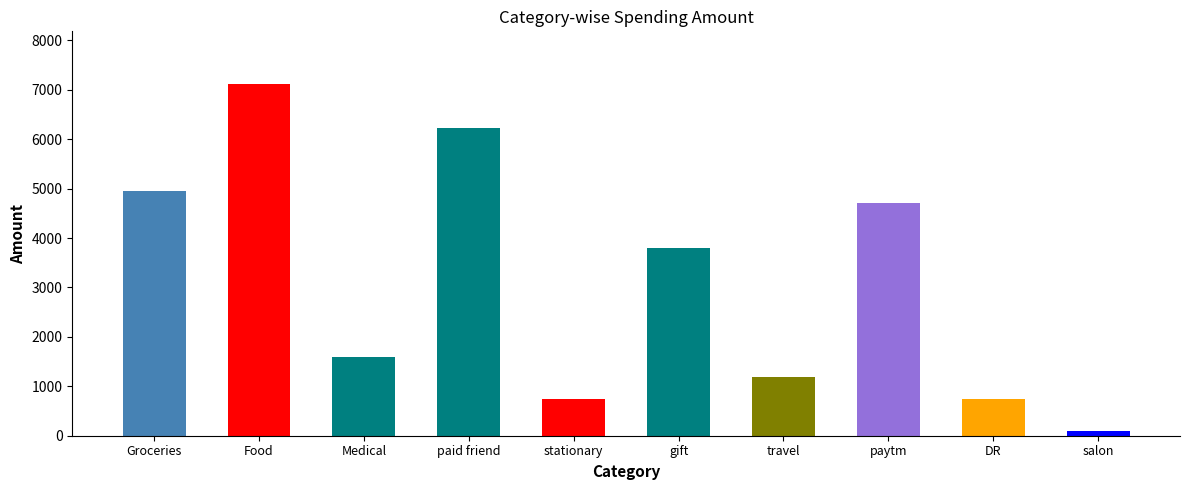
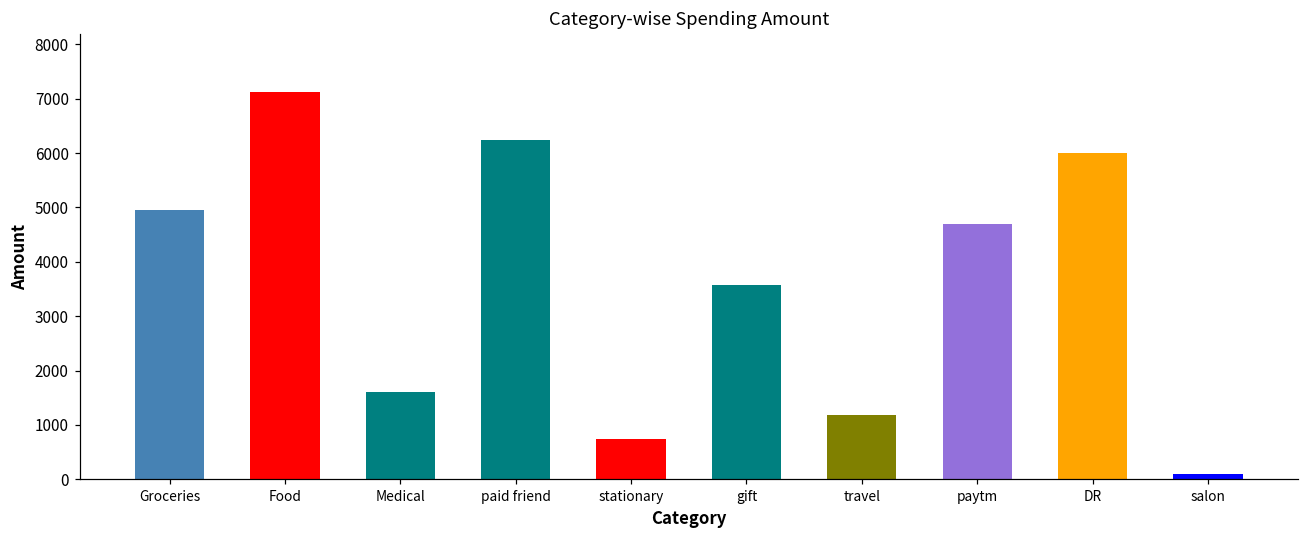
  {
    "Groceries": 5000,
    "Food": 7100,
    "Medical": 1600,
    "paid friend": 6200,
    "stationary": 700,
-   "gift": 3800,
+   "gift": 3600,
    "travel": 1200,
    "paytm": 4700,
-   "DR": 700,
+   "DR": 6000,
    "salon": 100
  }
